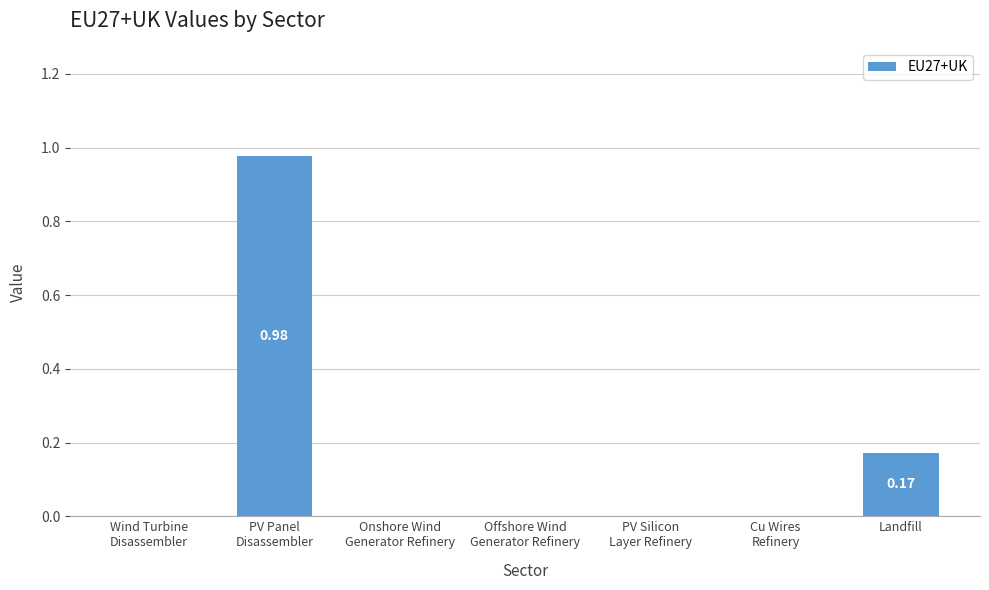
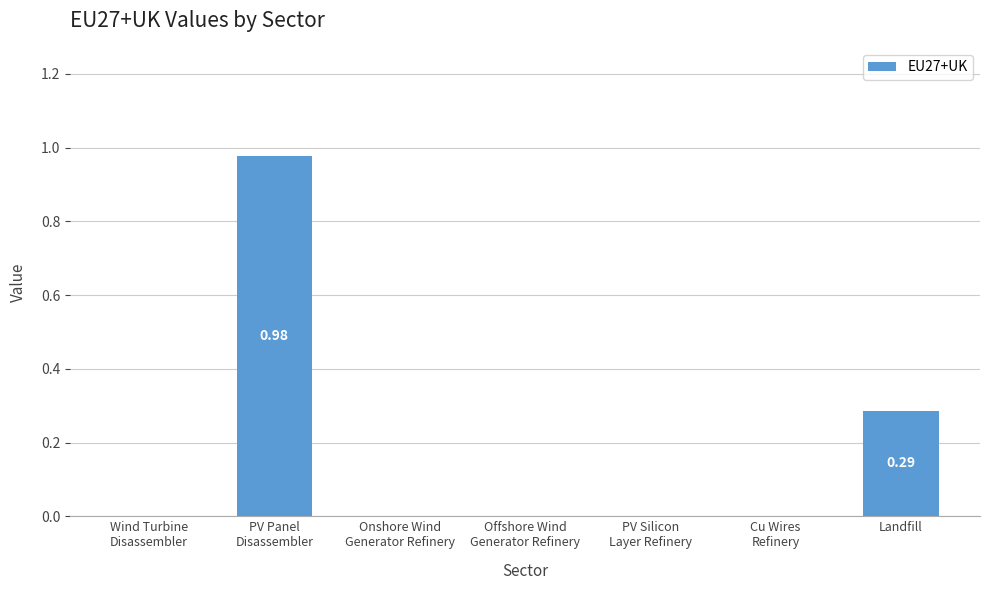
  {
    "PV Panel Disassembler": 0.98,
-   "Landfill": 0.17
+   "Landfill": 0.29
  }
